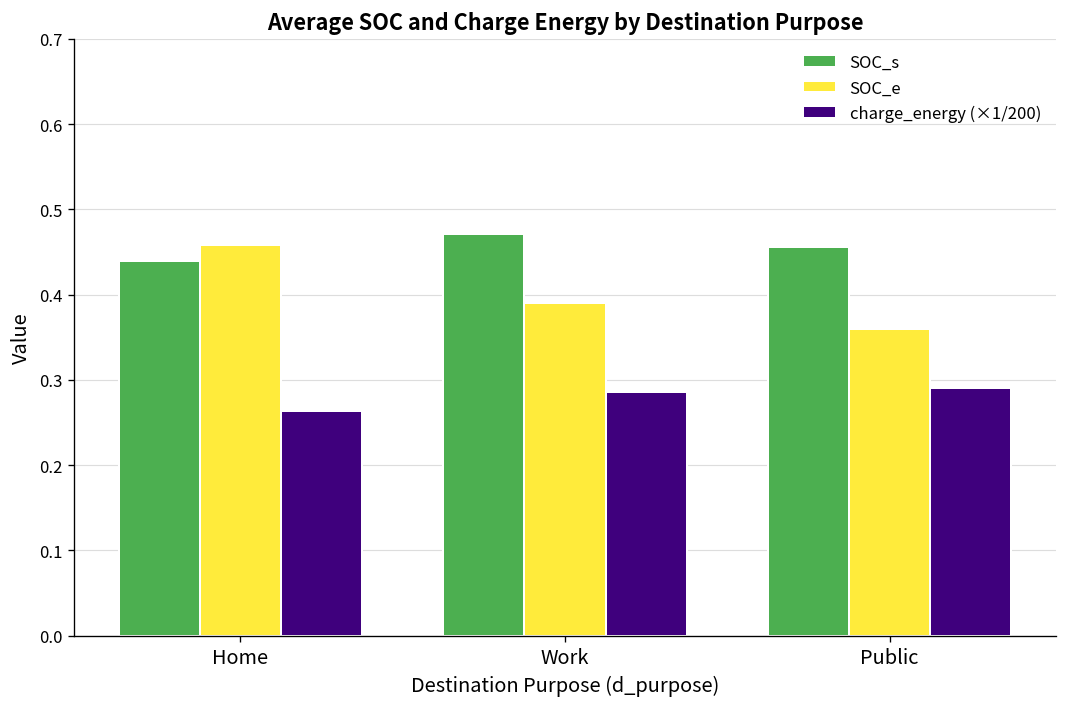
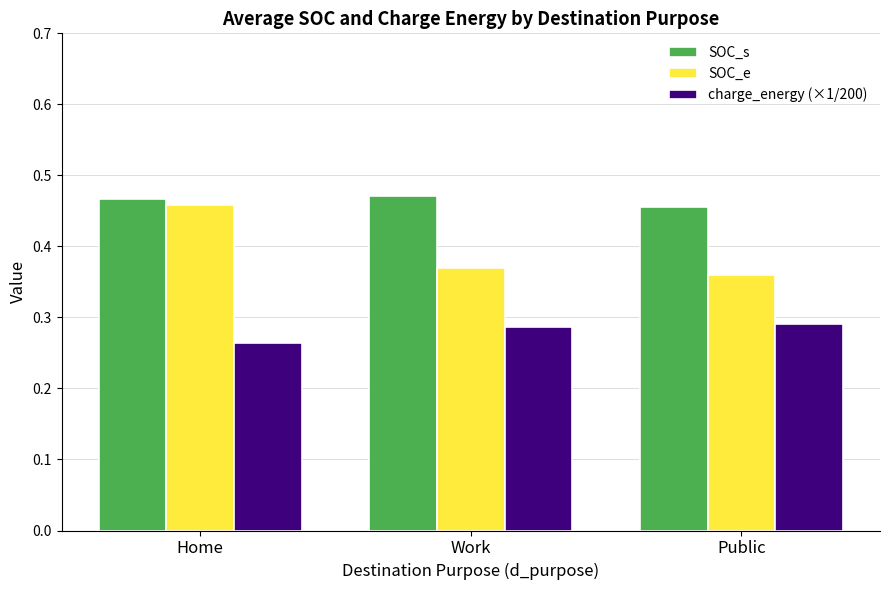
  {
    "SOC_s": {
-     "Home": 0.44,
+     "Home": 0.47,
      "Work": 0.47,
      "Public": 0.46
    },
    "SOC_e": {
      "Home": 0.46,
-     "Work": 0.39,
+     "Work": 0.37,
      "Public": 0.36
    },
    "charge_energy (×1/200)": {
      "Home": 0.26,
      "Work": 0.29,
      "Public": 0.29
    }
  }
